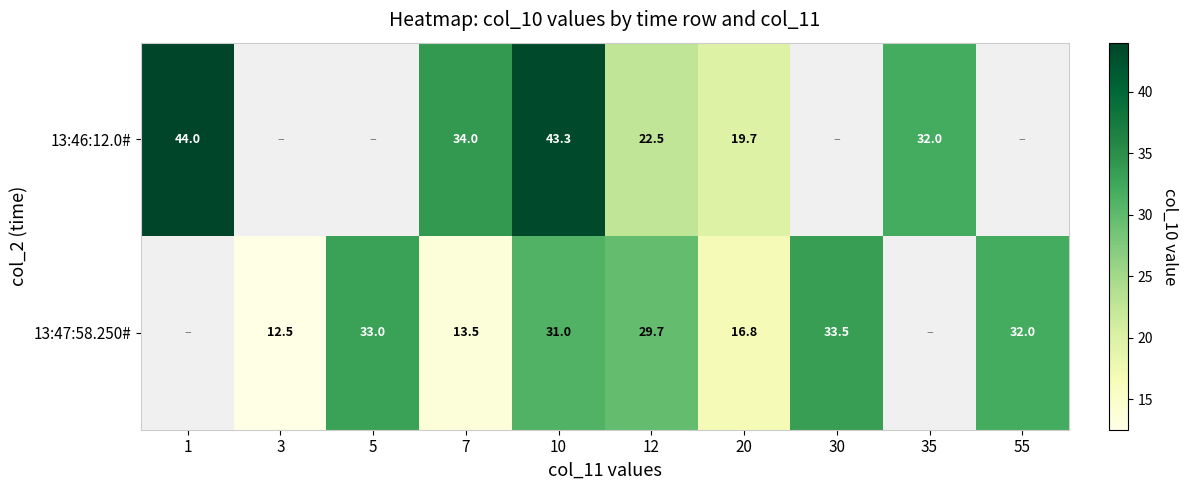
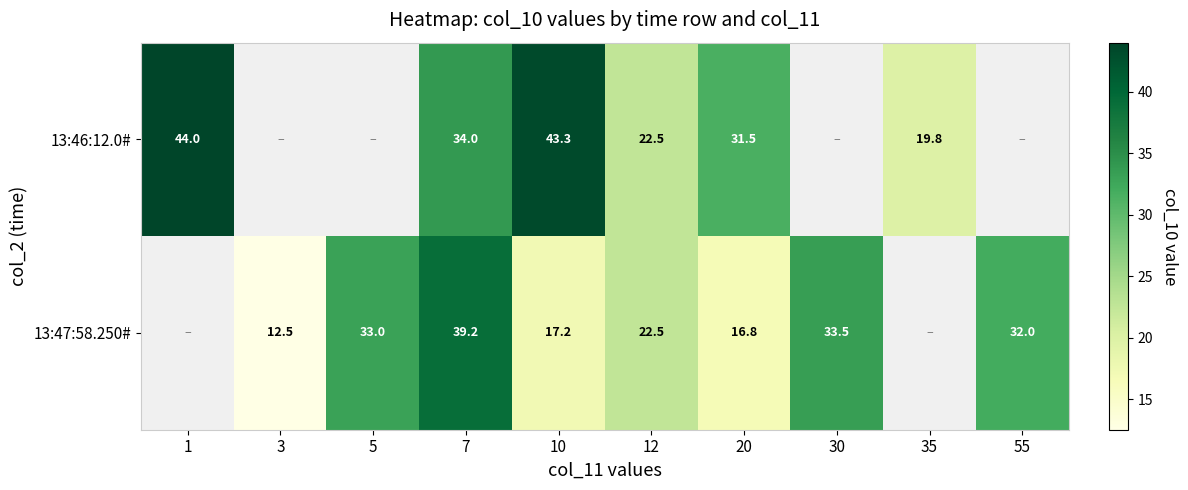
  {
    "13:46:12.0#": {
      "1": 44.0,
      "7": 34.0,
      "10": 43.3,
      "12": 22.5,
-     "20": 19.7,
-     "35": 32.0
+     "20": 31.5,
+     "35": 19.8
    },
    "13:47:58.250#": {
      "3": 12.5,
      "5": 33.0,
-     "7": 13.5,
-     "10": 31.0,
-     "12": 29.7,
+     "7": 39.2,
+     "10": 17.2,
+     "12": 22.5,
      "20": 16.8,
      "30": 33.5,
      "55": 32.0
    }
  }
